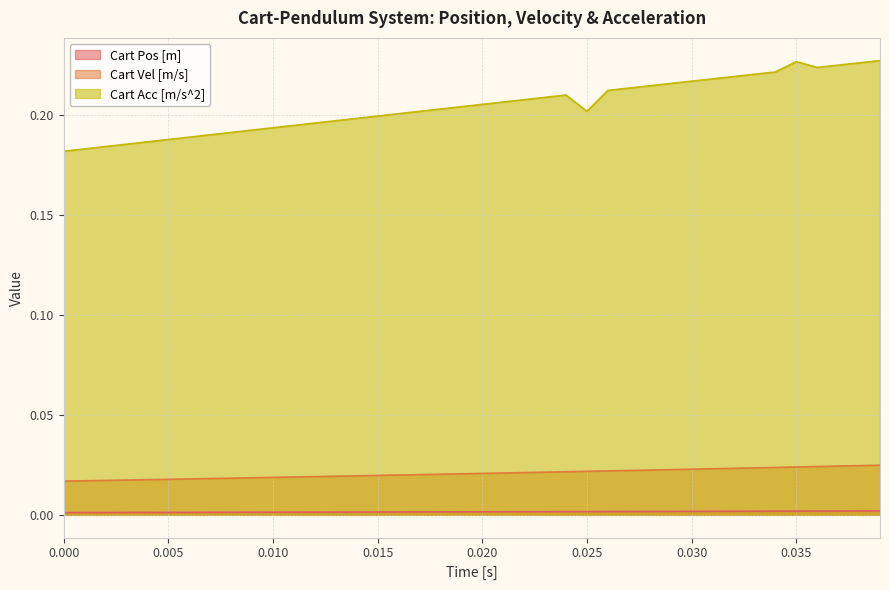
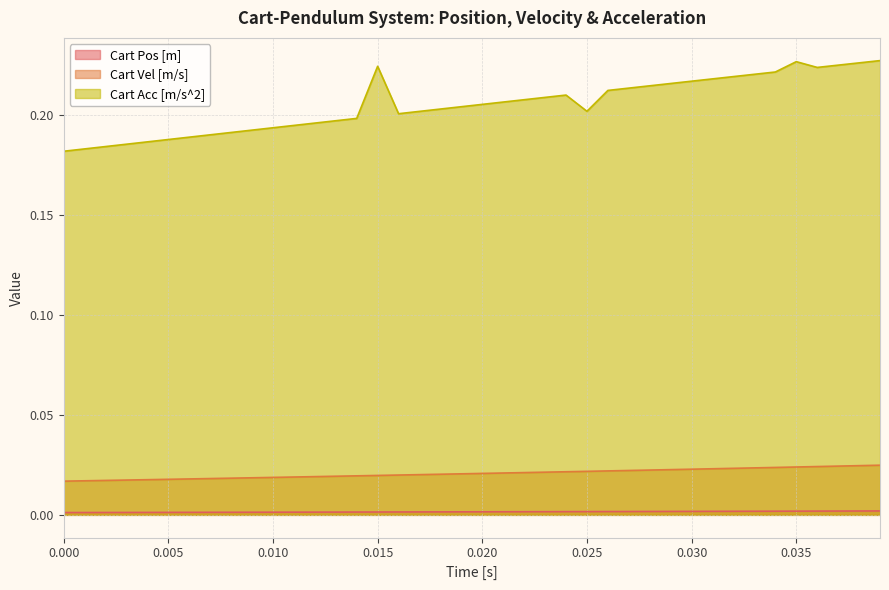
  {
    "Cart Acc [m/s^2]": {
      "0.000": 0.182,
      "0.005": 0.188,
      "0.010": 0.194,
-     "0.015": 0.199,
+     "0.015": 0.224,
      "0.020": 0.205,
      "0.025": 0.202,
      "0.030": 0.217,
      "0.035": 0.227
    }
  }
